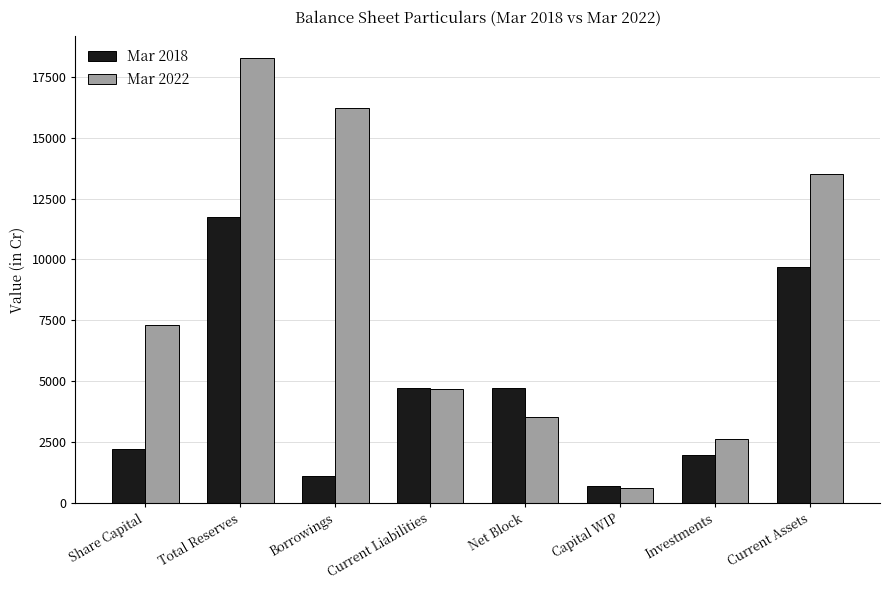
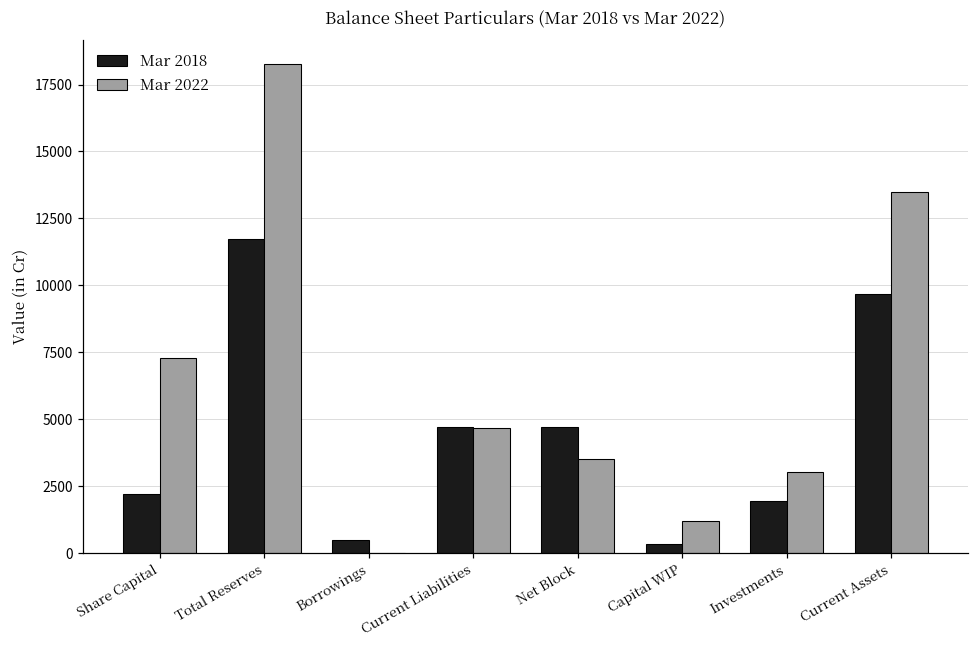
  {
    "Mar 2018": {
      "Share Capital": 2200,
      "Total Reserves": 11700,
-     "Borrowings": 1100,
+     "Borrowings": 500,
      "Current Liabilities": 4700,
      "Net Block": 4700,
-     "Capital WIP": 700,
+     "Capital WIP": 300,
      "Investments": 2000,
      "Current Assets": 9700
    },
    "Mar 2022": {
      "Share Capital": 7300,
      "Total Reserves": 18300,
-     "Borrowings": 16200,
+     "Borrowings": 0,
      "Current Liabilities": 4700,
      "Net Block": 3500,
-     "Capital WIP": 600,
-     "Investments": 2600,
+     "Capital WIP": 1200,
+     "Investments": 3000,
      "Current Assets": 13500
    }
  }
